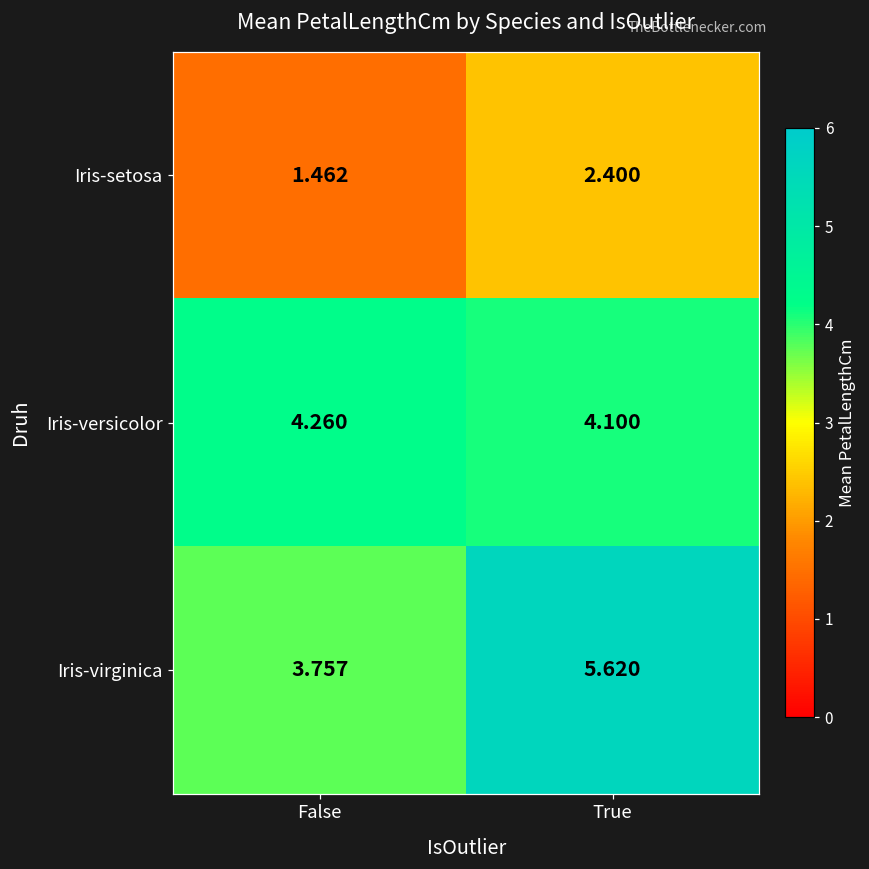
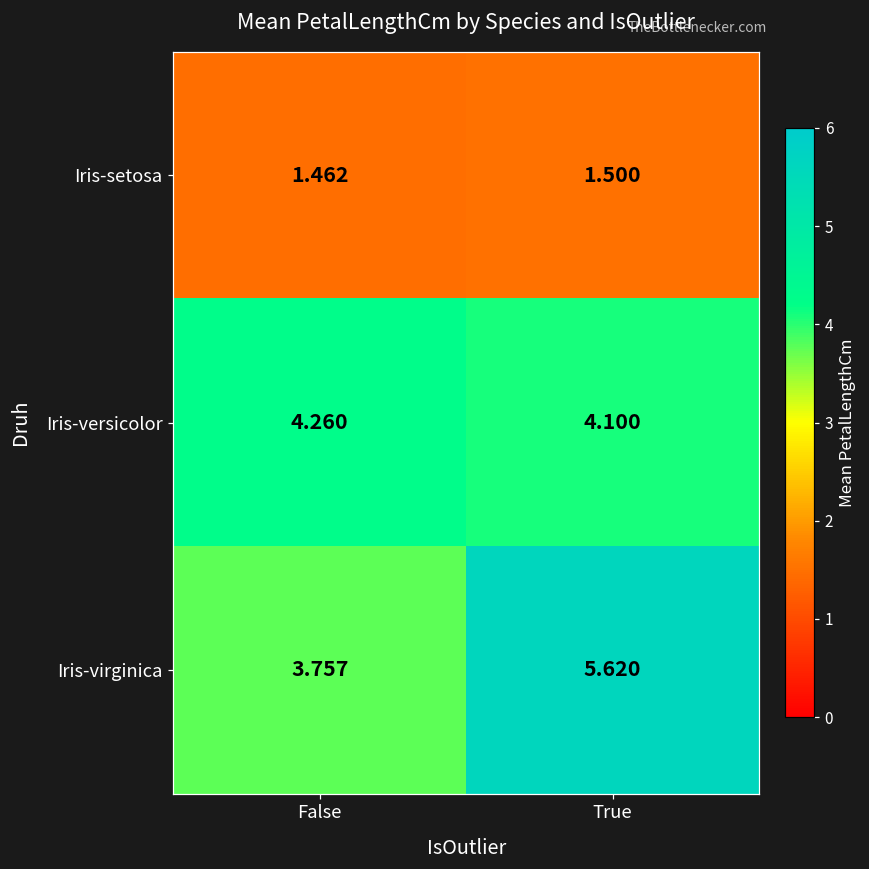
  {
    "Iris-setosa": {
      "False": 1.462,
-     "True": 2.400
+     "True": 1.500
    },
    "Iris-versicolor": {
      "False": 4.260,
      "True": 4.100
    },
    "Iris-virginica": {
      "False": 3.757,
      "True": 5.620
    }
  }
